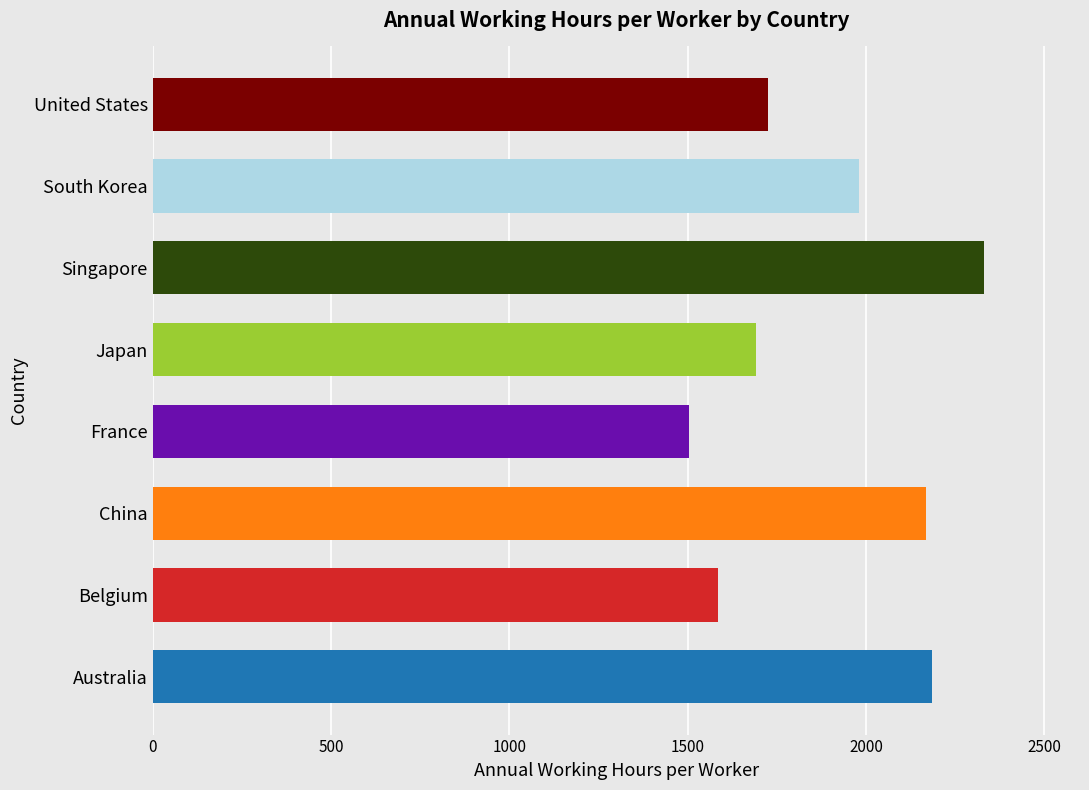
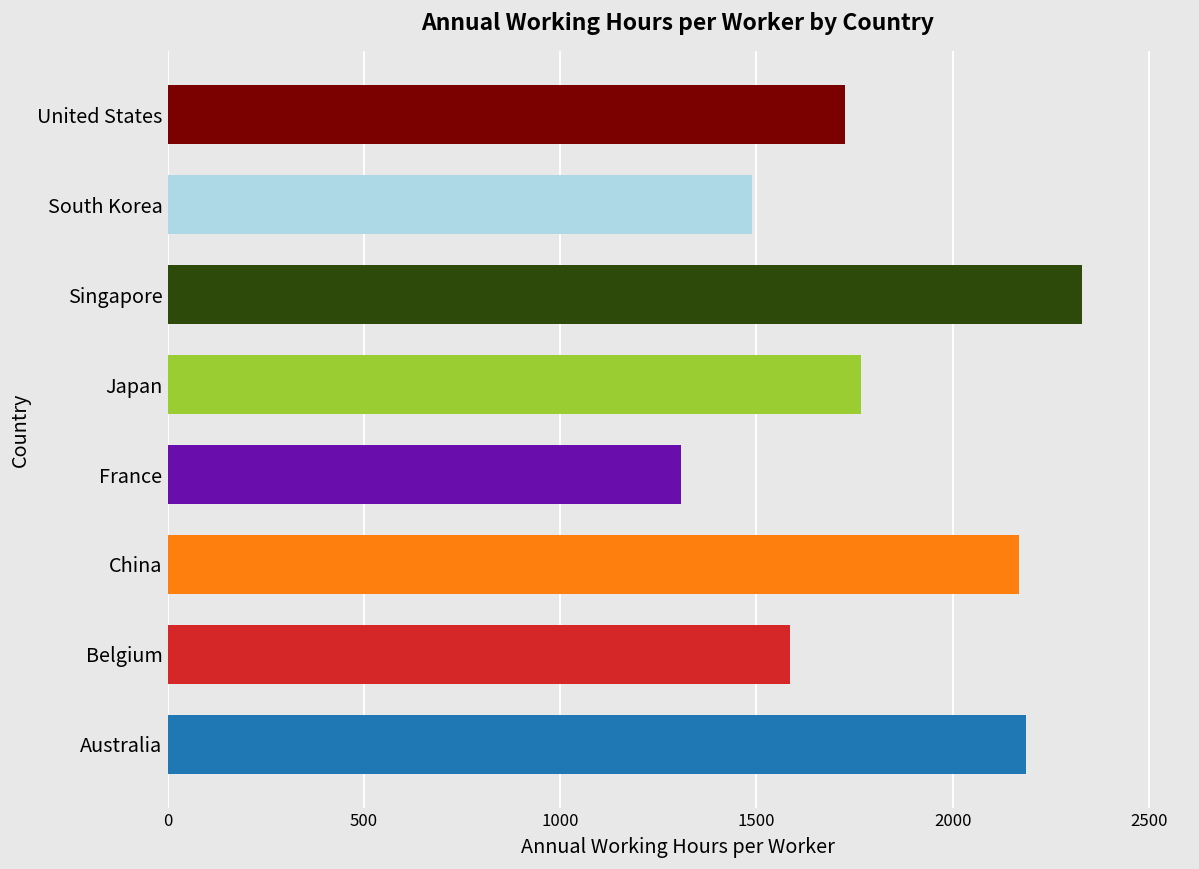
  {
    "United States": 1730,
-   "South Korea": 1980,
+   "South Korea": 1490,
    "Singapore": 2330,
-   "Japan": 1690,
-   "France": 1500,
+   "Japan": 1770,
+   "France": 1310,
    "China": 2170,
    "Belgium": 1590,
    "Australia": 2190
  }
